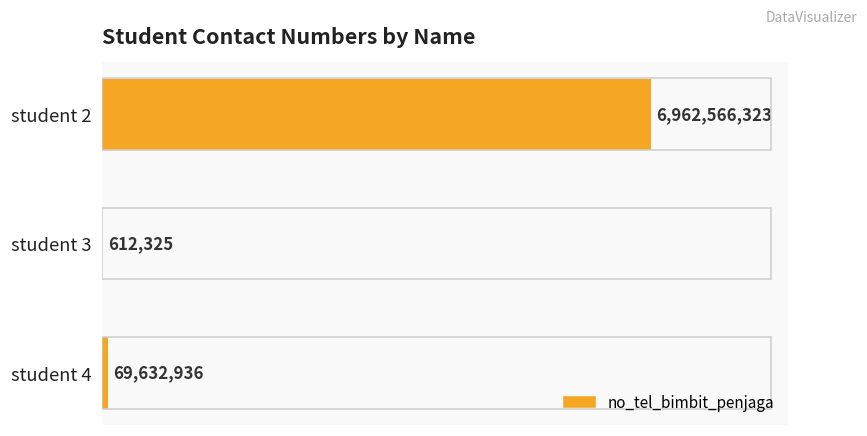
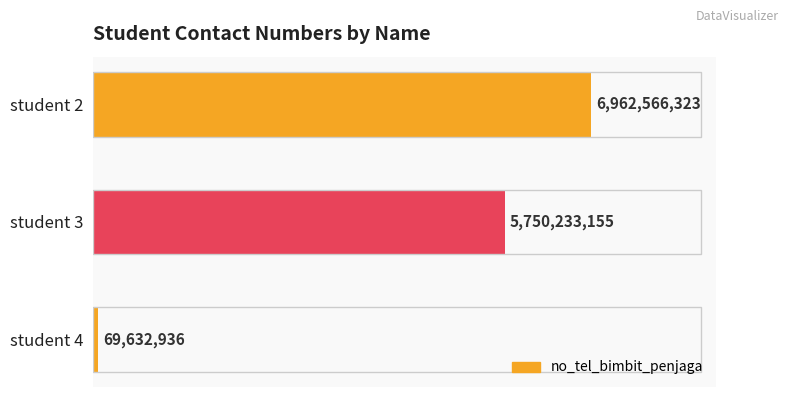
  {
    "student 2": "6,962,566,323",
-   "student 3": "612,325",
+   "student 3": "5,750,233,155",
    "student 4": "69,632,936"
  }
